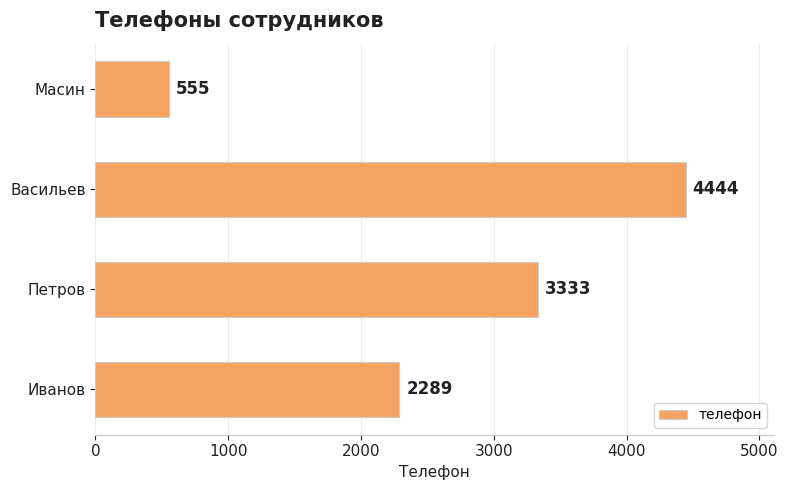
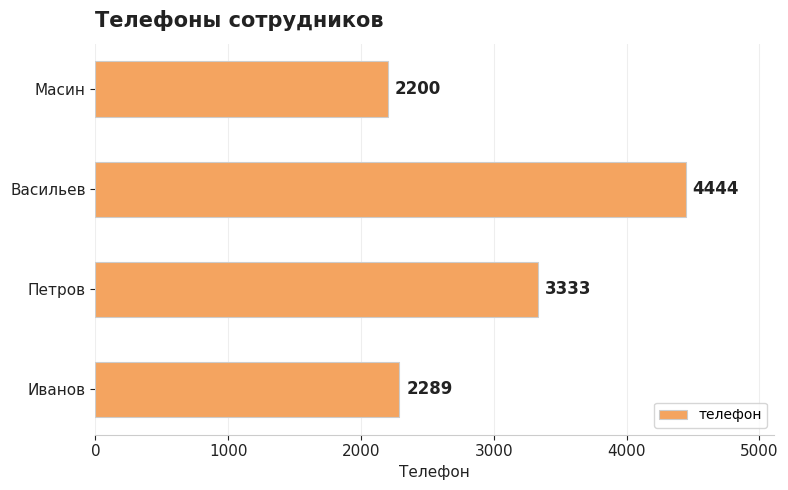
  {
-   "Масин": 555,
+   "Масин": 2200,
    "Васильев": 4444,
    "Петров": 3333,
    "Иванов": 2289
  }
